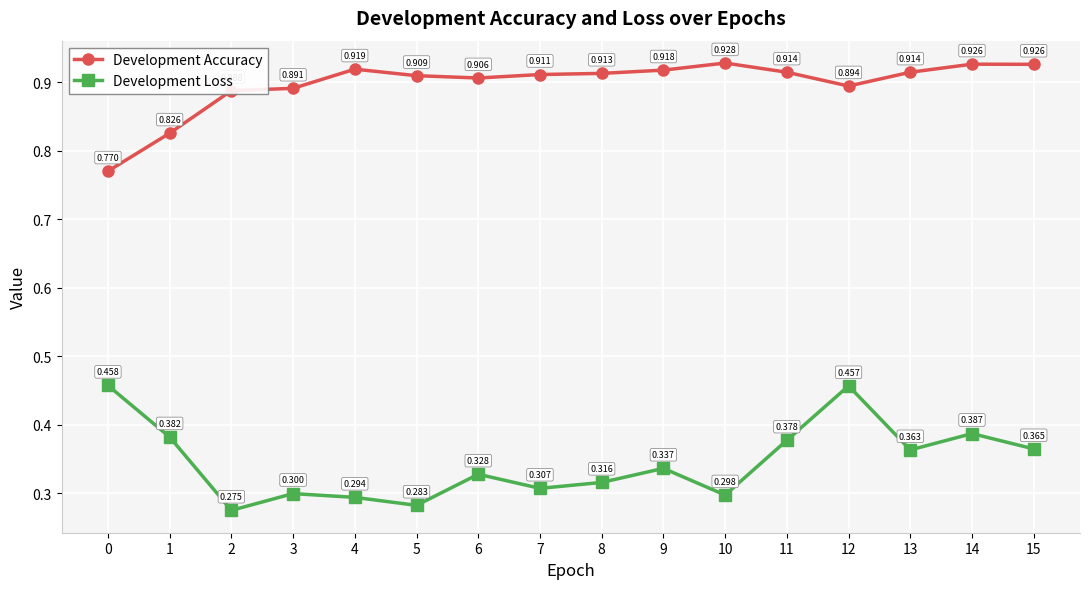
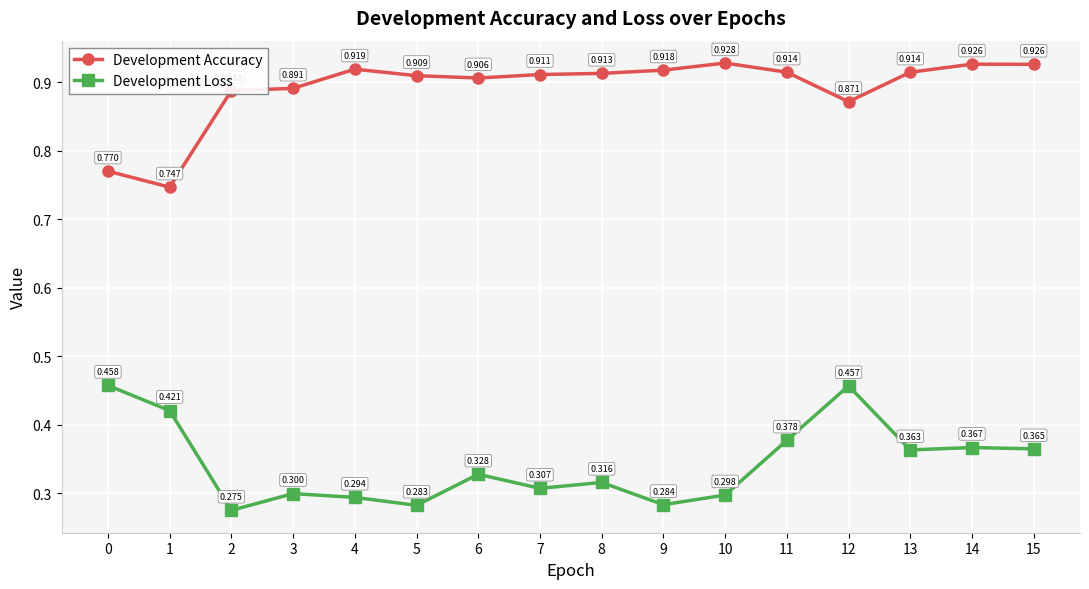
  {
    "Development Accuracy": {
-     "1": 0.826,
-     "12": 0.894
+     "1": 0.747,
+     "12": 0.871
    },
    "Development Loss": {
-     "1": 0.382,
-     "9": 0.337,
-     "14": 0.387
+     "1": 0.421,
+     "9": 0.284,
+     "14": 0.367
    }
  }
